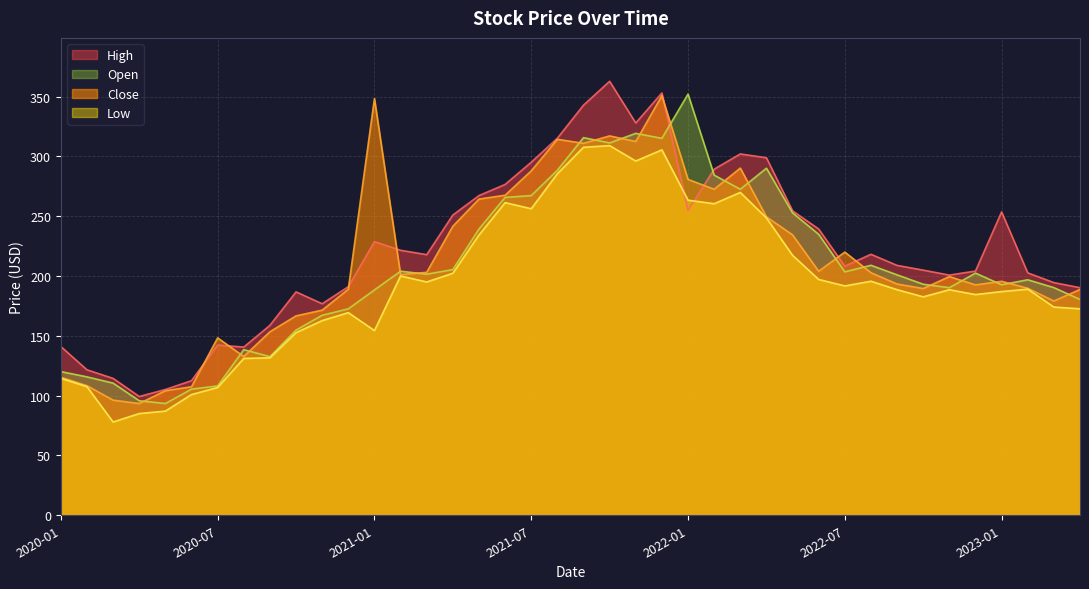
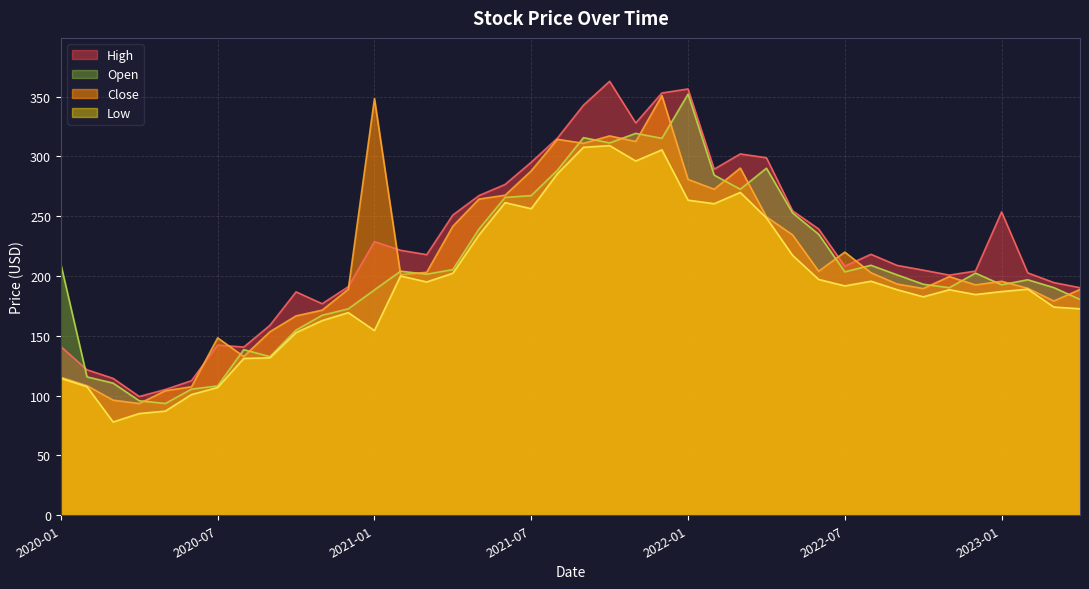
  {
    "High": {
      "2020-01": 141,
      "2020-07": 142,
      "2021-01": 229,
      "2021-07": 295,
-     "2022-01": 255,
+     "2022-01": 356,
      "2022-07": 208,
      "2023-01": 254
    },
    "Open": {
-     "2020-01": 120,
+     "2020-01": 210,
      "2021-01": 188,
      "2021-07": 267,
      "2022-01": 352,
      "2022-07": 203,
      "2023-01": 193
    },
    "Close": {
      "2020-07": 148,
      "2021-01": 348,
      "2021-07": 288,
      "2022-01": 281,
      "2022-07": 220,
      "2023-01": 196
    },
    "Low": {
      "2021-01": 154,
      "2021-07": 256,
      "2022-01": 263,
      "2022-07": 192,
      "2023-01": 187
    }
  }
